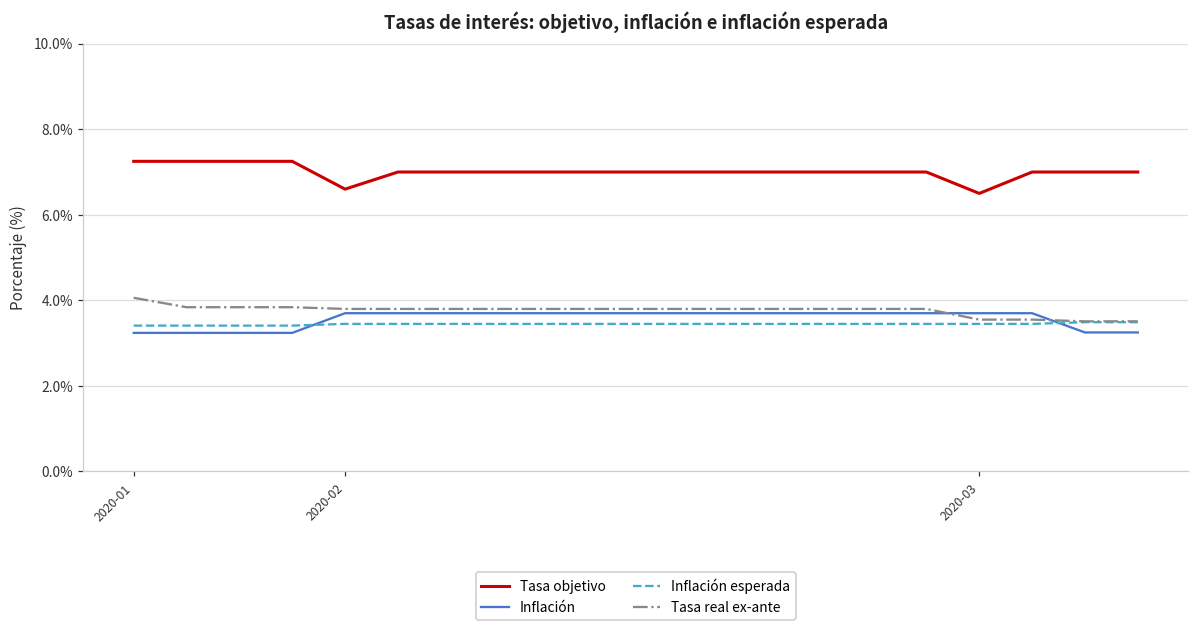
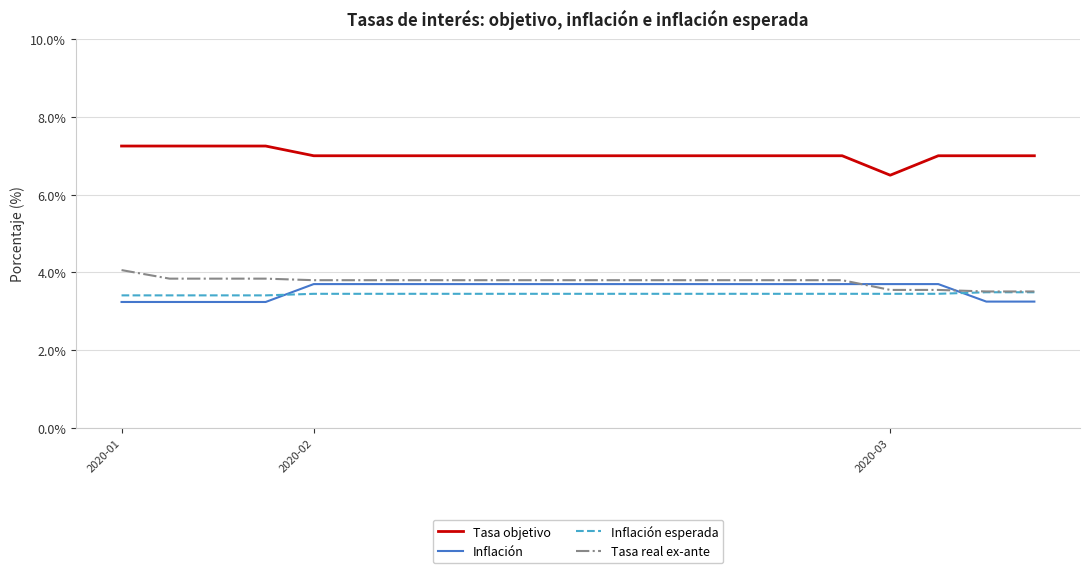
  {
    "Tasa objetivo": {
      "2020-01": "7.3%",
-     "2020-02": "6.6%",
+     "2020-02": "7.0%",
      "2020-03": "6.5%"
    },
    "Tasa real ex-ante": {
      "2020-01": "4.1%",
      "2020-02": "3.8%",
      "2020-03": "3.6%"
    }
  }
